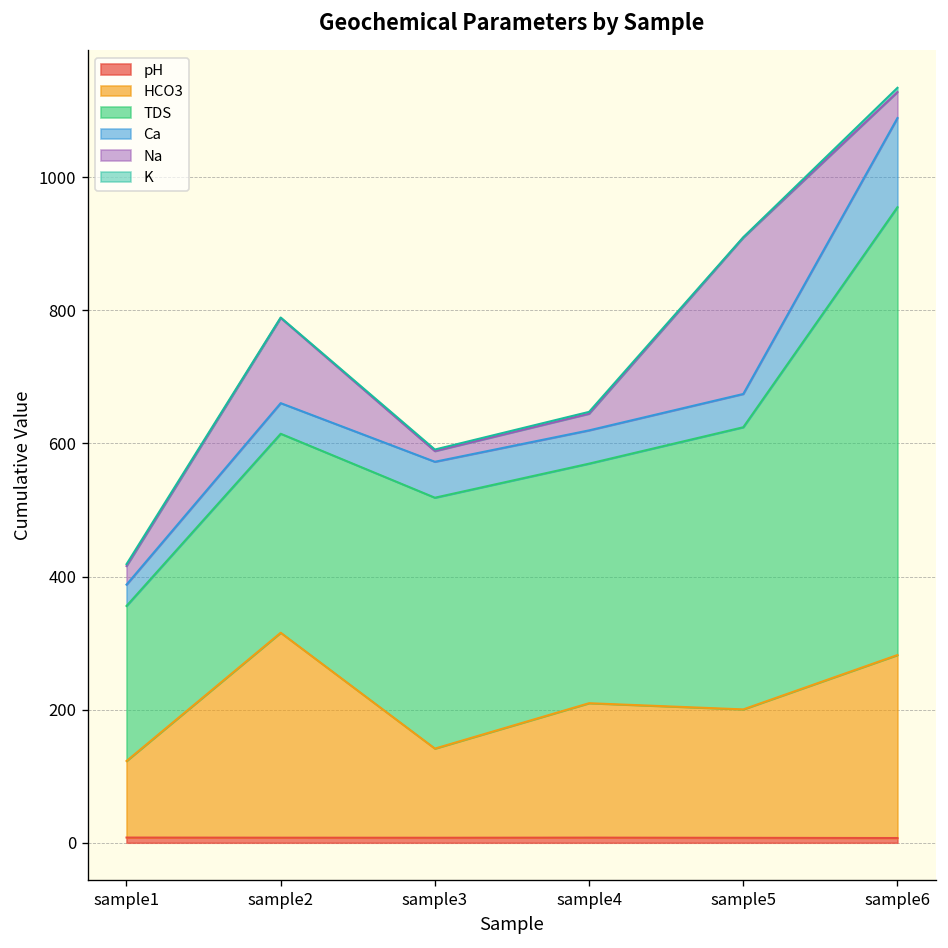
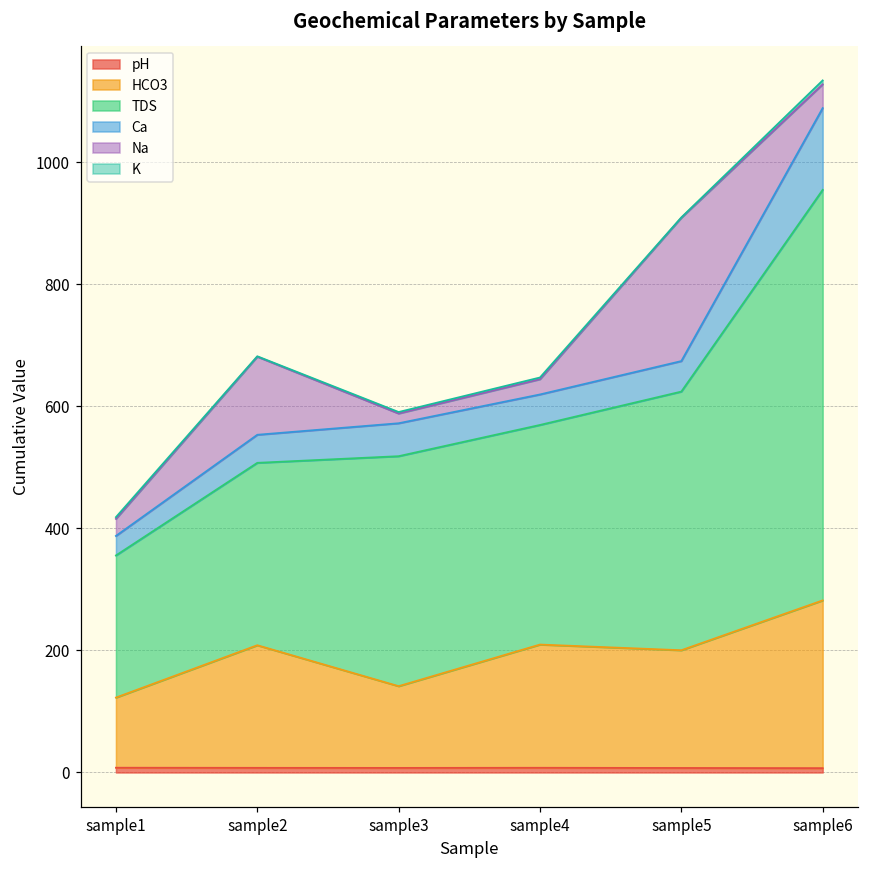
  {
    "pH": {
      "sample1": 10,
      "sample2": 10,
      "sample3": 10,
      "sample4": 10,
      "sample5": 10,
      "sample6": 10
    },
    "HCO3": {
      "sample1": 120,
-     "sample2": 310,
+     "sample2": 200,
      "sample3": 130,
      "sample4": 200,
      "sample5": 190,
      "sample6": 280
    },
    "Na": {
      "sample6": 40
    }
  }
